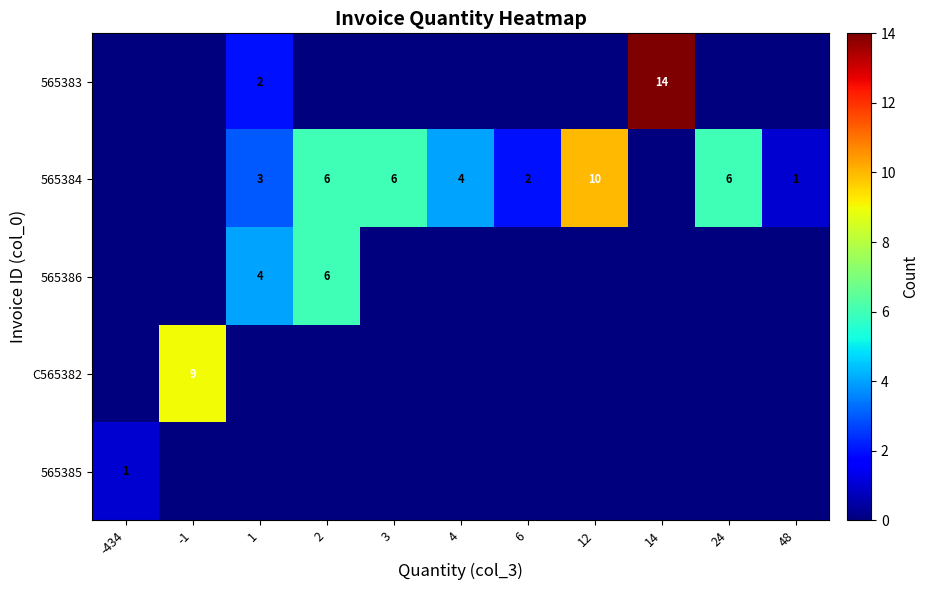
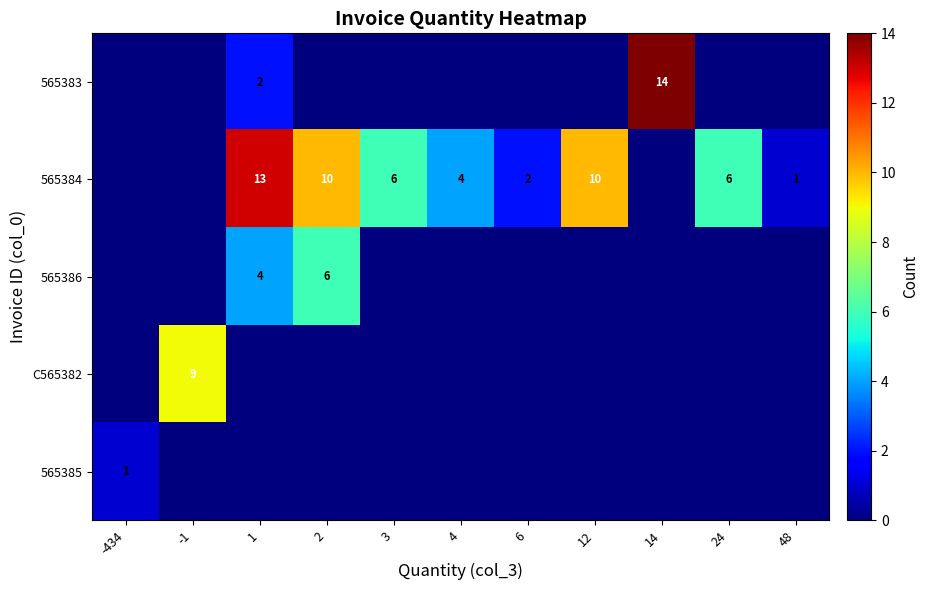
  {
    "565383": {
      "1": 2,
      "14": 14
    },
    "565384": {
-     "1": 3,
-     "2": 6,
+     "1": 13,
+     "2": 10,
      "3": 6,
      "4": 4,
      "6": 2,
      "12": 10,
      "24": 6,
      "48": 1
    },
    "565386": {
      "1": 4,
      "2": 6
    },
    "C565382": {
      "-1": 9
    },
    "565385": {
      "-434": 1
    }
  }
